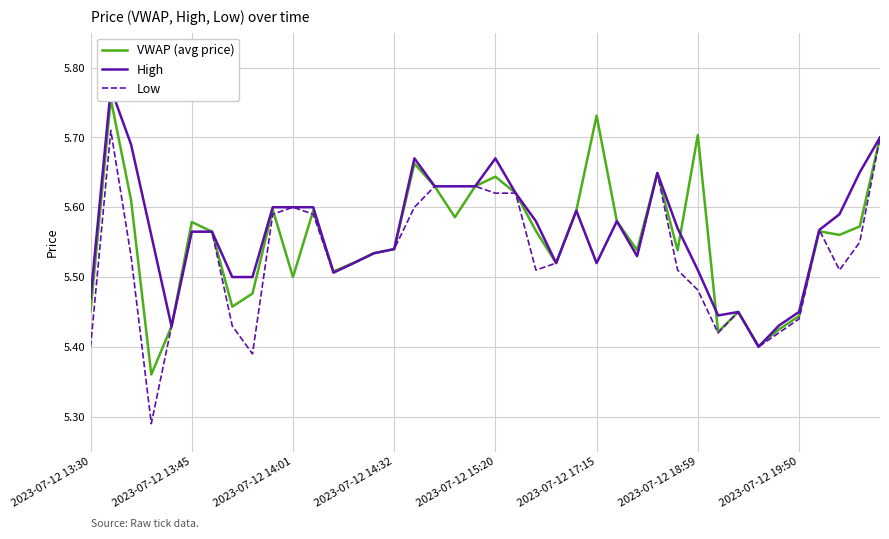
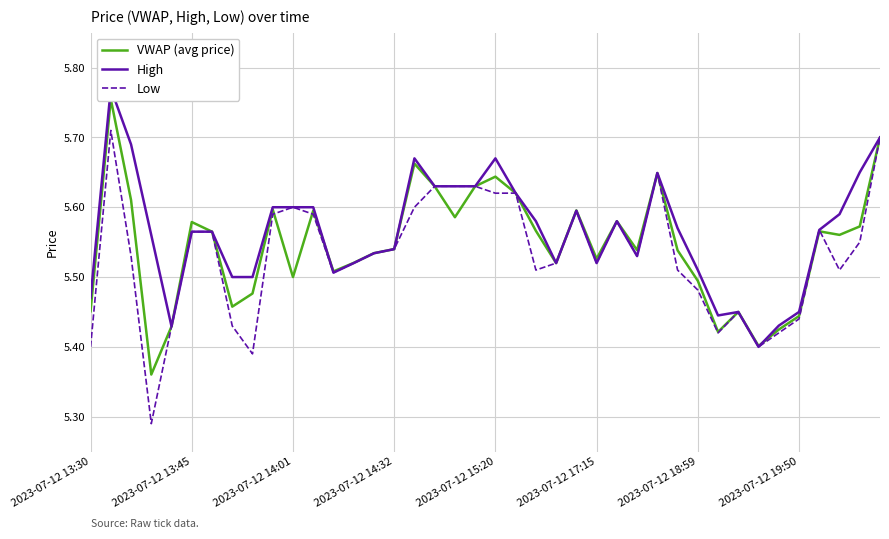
  {
    "VWAP (avg price)": {
      "2023-07-12 13:30": 5.45,
      "2023-07-12 13:45": 5.58,
      "2023-07-12 14:01": 5.50,
      "2023-07-12 15:20": 5.64,
-     "2023-07-12 17:15": 5.73,
-     "2023-07-12 18:59": 5.70,
+     "2023-07-12 17:15": 5.53,
+     "2023-07-12 18:59": 5.49,
      "2023-07-12 19:50": 5.44
    }
  }
